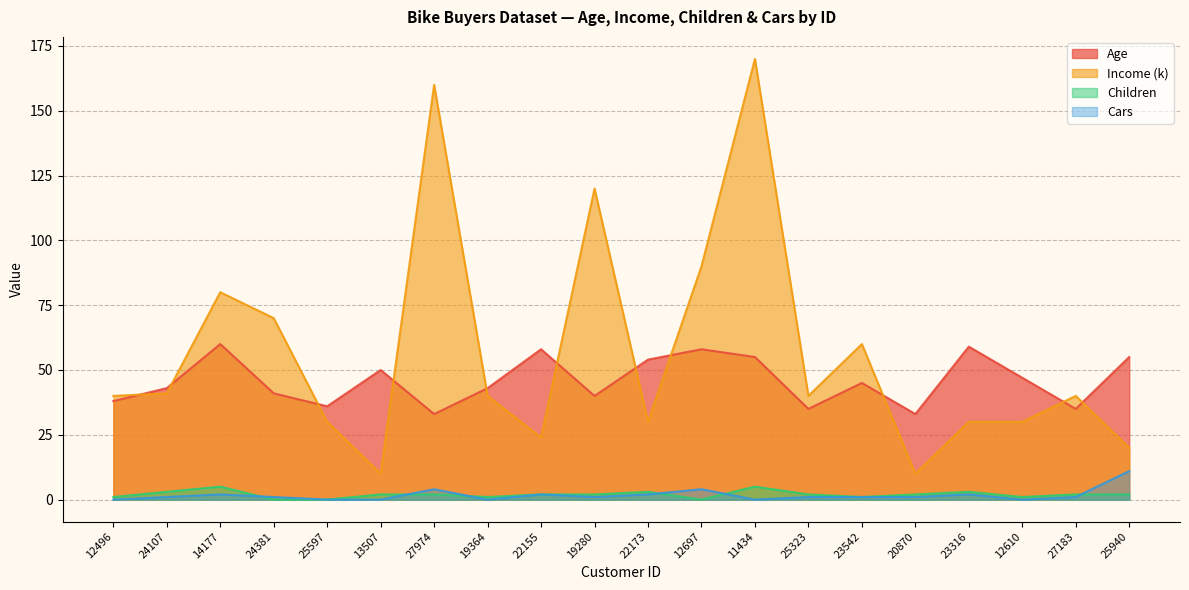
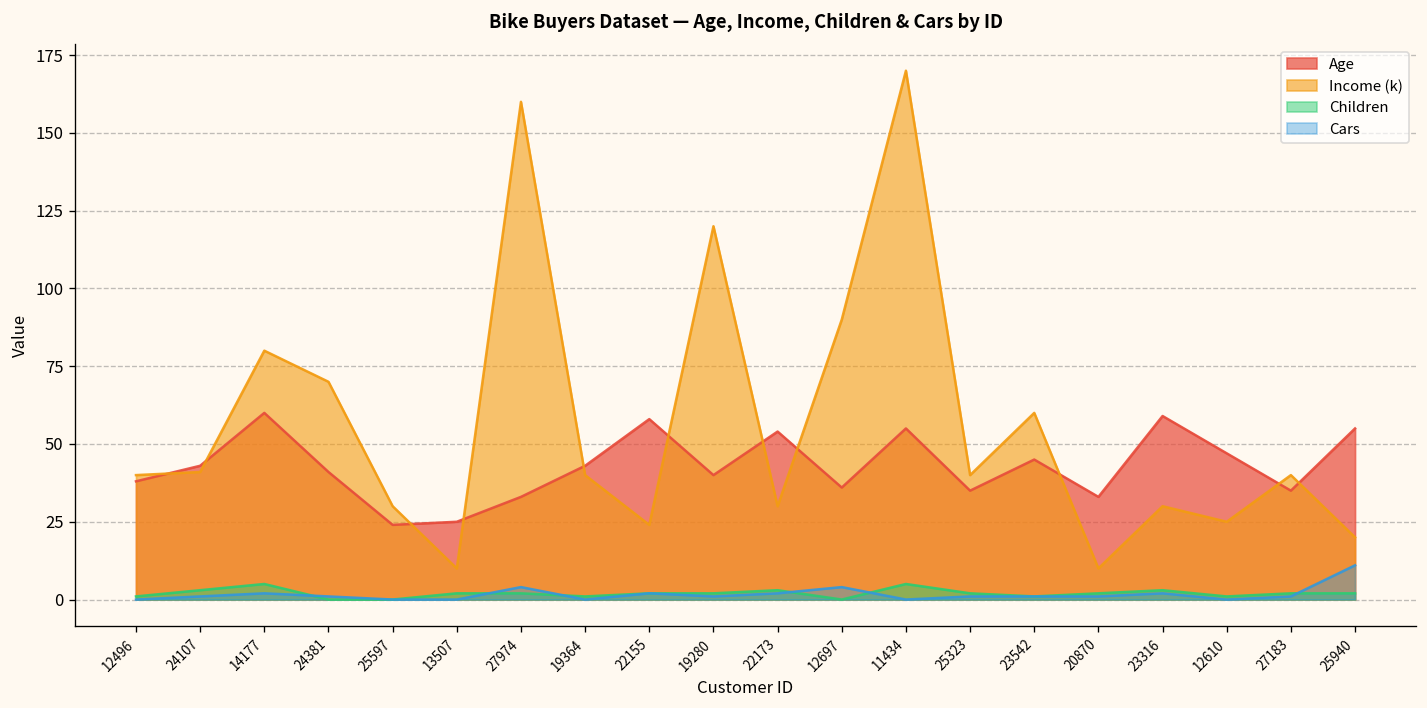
  {
    "Age": {
      "12496": 38,
      "24107": 43,
      "14177": 60,
      "24381": 41,
-     "25597": 36,
-     "13507": 50,
+     "25597": 24,
+     "13507": 25,
      "27974": 33,
      "19364": 43,
      "22155": 58,
      "19280": 40,
      "22173": 54,
-     "12697": 58,
+     "12697": 36,
      "11434": 55,
      "25323": 35,
      "23542": 45,
      "20870": 33,
      "23316": 59,
      "12610": 47,
      "27183": 35,
      "25940": 55
    },
    "Income (k)": {
      "12496": 40,
      "24107": 41,
      "14177": 80,
      "24381": 70,
      "25597": 30,
      "13507": 10,
      "27974": 160,
      "19364": 40,
      "22155": 24,
      "19280": 120,
      "22173": 30,
      "12697": 90,
      "11434": 170,
      "25323": 40,
      "23542": 60,
      "20870": 10,
      "23316": 30,
-     "12610": 30,
+     "12610": 25,
      "27183": 40,
      "25940": 20
    },
    "Children": {
      "12496": 1,
      "24107": 3,
      "14177": 5,
      "24381": 0,
      "13507": 2,
      "27974": 2,
      "19364": 1,
      "19280": 2,
      "22173": 3,
      "12697": 0,
      "11434": 5,
      "25323": 2,
      "20870": 2,
      "23316": 3,
      "12610": 1,
      "27183": 2,
      "25940": 2
    },
    "Cars": {
      "12496": 0,
      "24107": 1,
      "14177": 2,
      "24381": 1,
      "13507": 0,
      "27974": 4,
      "19364": 0,
      "19280": 1,
      "22173": 2,
      "12697": 4,
      "11434": 0,
      "25323": 1,
      "20870": 1,
      "23316": 2,
      "12610": 0,
      "27183": 1,
      "25940": 11
    }
  }
